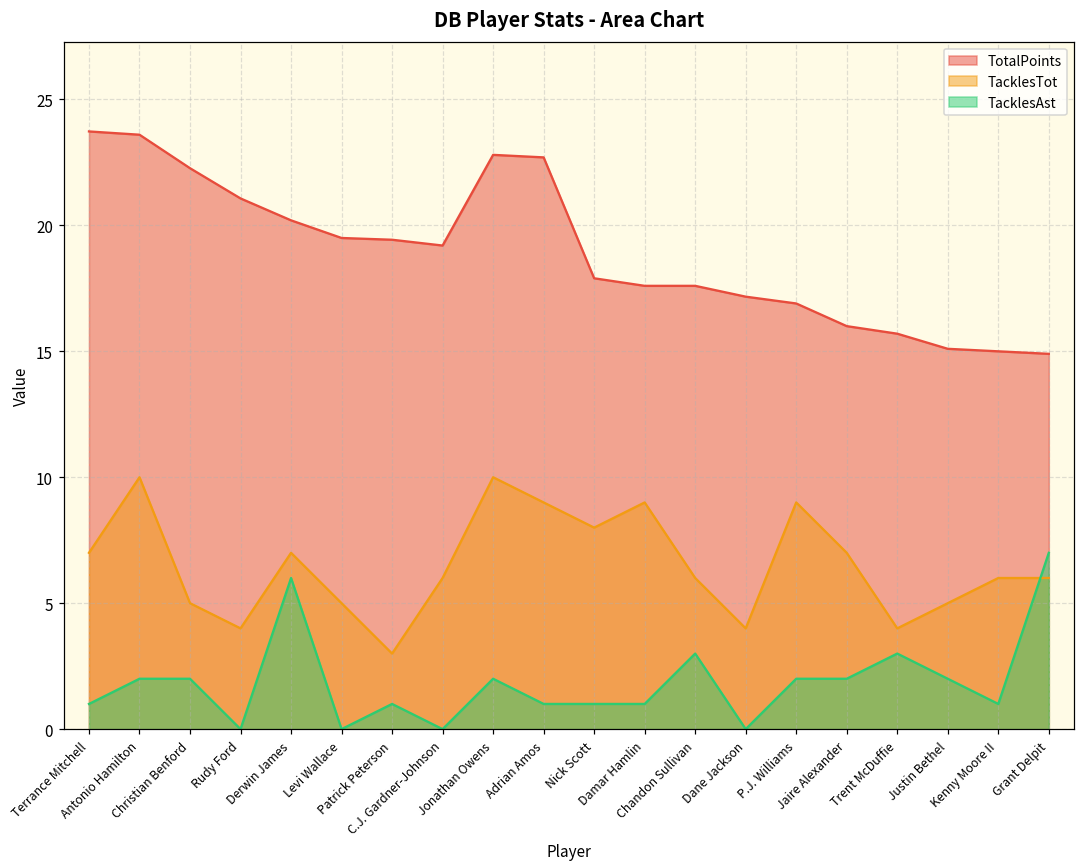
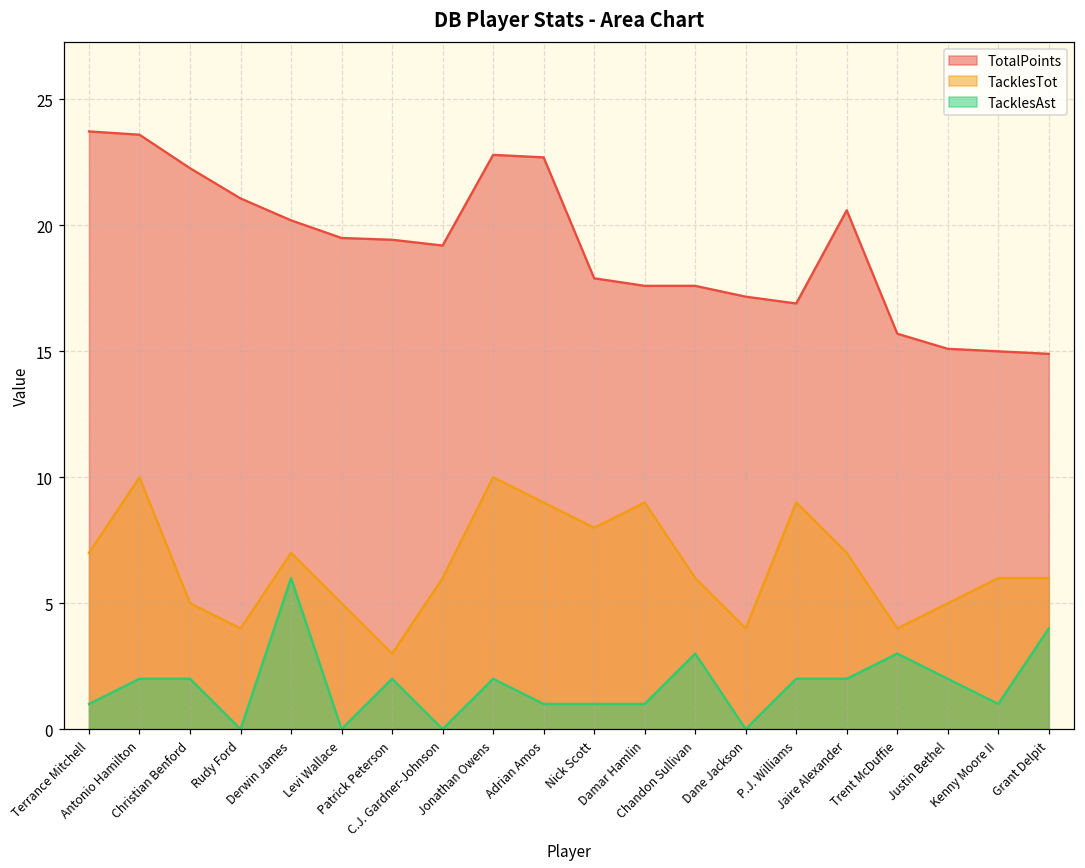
  {
    "TotalPoints": {
      "Terrance Mitchell": 23.7,
      "Antonio Hamilton": 23.6,
      "Christian Benford": 22.3,
      "Rudy Ford": 21.1,
      "Derwin James": 20.2,
      "Levi Wallace": 19.5,
      "Patrick Peterson": 19.4,
      "C.J. Gardner-Johnson": 19.2,
      "Jonathan Owens": 22.8,
      "Adrian Amos": 22.7,
      "Nick Scott": 17.9,
      "Damar Hamlin": 17.6,
      "Chandon Sullivan": 17.6,
      "Dane Jackson": 17.2,
      "P.J. Williams": 16.9,
-     "Jaire Alexander": 16.0,
+     "Jaire Alexander": 20.6,
      "Trent McDuffie": 15.7,
      "Justin Bethel": 15.1,
      "Kenny Moore II": 15.0,
      "Grant Delpit": 14.9
    },
    "TacklesTot": {
      "Terrance Mitchell": 7.0,
      "Antonio Hamilton": 10.0,
      "Christian Benford": 5.0,
      "Rudy Ford": 4.0,
      "Derwin James": 7.0,
      "Levi Wallace": 5.0,
      "Patrick Peterson": 3.0,
      "C.J. Gardner-Johnson": 6.0,
      "Jonathan Owens": 10.0,
      "Adrian Amos": 9.0,
      "Nick Scott": 8.0,
      "Damar Hamlin": 9.0,
      "Chandon Sullivan": 6.0,
      "Dane Jackson": 4.0,
      "P.J. Williams": 9.0,
      "Jaire Alexander": 7.0,
      "Trent McDuffie": 4.0,
      "Justin Bethel": 5.0,
      "Kenny Moore II": 6.0,
      "Grant Delpit": 6.0
    },
    "TacklesAst": {
      "Terrance Mitchell": 1,
      "Antonio Hamilton": 2,
      "Christian Benford": 2,
      "Rudy Ford": 0,
      "Derwin James": 6,
      "Levi Wallace": 0,
-     "Patrick Peterson": 1,
+     "Patrick Peterson": 2,
      "C.J. Gardner-Johnson": 0,
      "Jonathan Owens": 2,
      "Adrian Amos": 1,
      "Nick Scott": 1,
      "Damar Hamlin": 1,
      "Chandon Sullivan": 3,
      "Dane Jackson": 0,
      "P.J. Williams": 2,
      "Jaire Alexander": 2,
      "Trent McDuffie": 3,
      "Justin Bethel": 2,
      "Kenny Moore II": 1,
-     "Grant Delpit": 7
+     "Grant Delpit": 4
    }
  }
